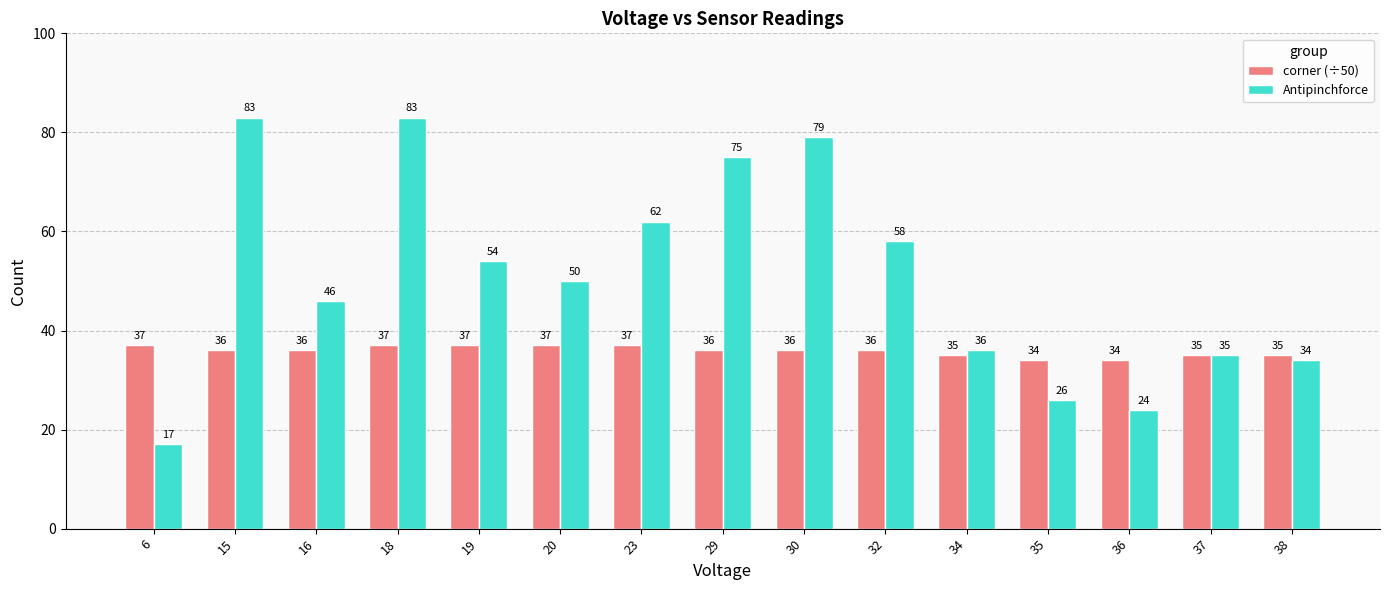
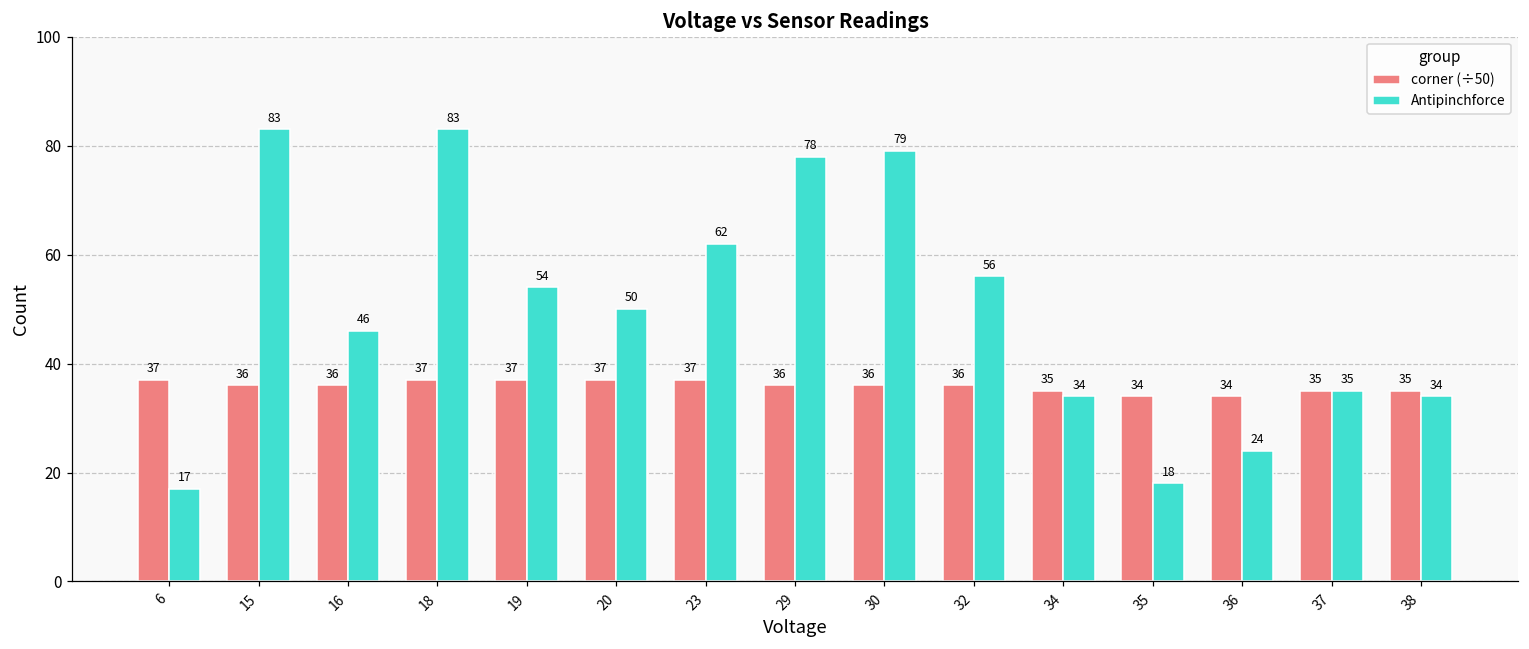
  {
    "corner (÷50)": {
      "6": 37,
      "15": 36,
      "16": 36,
      "18": 37,
      "19": 37,
      "20": 37,
      "23": 37,
      "29": 36,
      "30": 36,
      "32": 36,
      "34": 35,
      "35": 34,
      "36": 34,
      "37": 35,
      "38": 35
    },
    "Antipinchforce": {
      "6": 17,
      "15": 83,
      "16": 46,
      "18": 83,
      "19": 54,
      "20": 50,
      "23": 62,
-     "29": 75,
+     "29": 78,
      "30": 79,
-     "32": 58,
-     "34": 36,
-     "35": 26,
+     "32": 56,
+     "34": 34,
+     "35": 18,
      "36": 24,
      "37": 35,
      "38": 34
    }
  }
